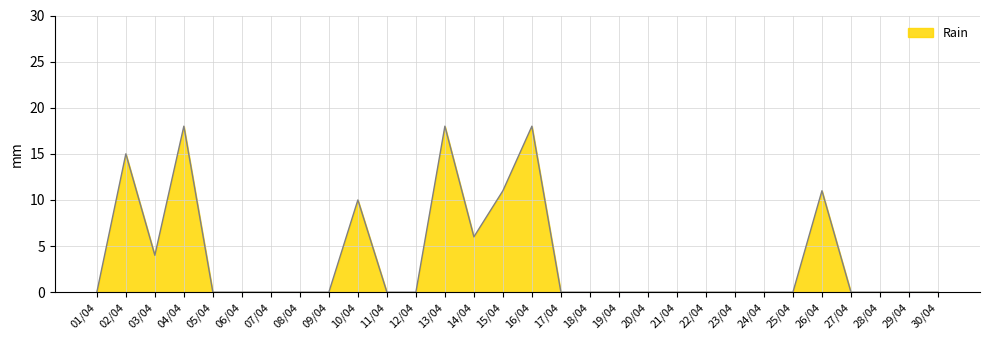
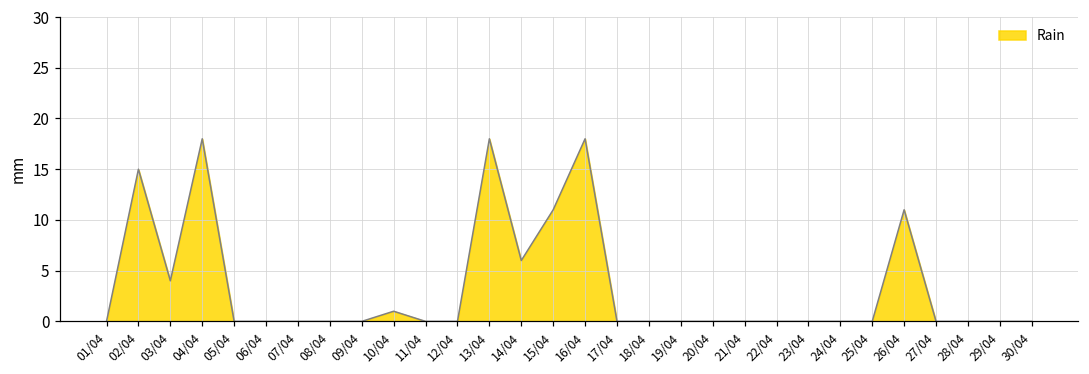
  {
    "01/04": 0,
    "02/04": 15,
    "03/04": 4,
    "04/04": 18,
    "05/04": 0,
    "06/04": 0,
    "07/04": 0,
    "08/04": 0,
    "09/04": 0,
-   "10/04": 10,
+   "10/04": 1,
    "11/04": 0,
    "12/04": 0,
    "13/04": 18,
    "14/04": 6,
    "15/04": 11,
    "16/04": 18,
    "17/04": 0,
    "18/04": 0,
    "19/04": 0,
    "20/04": 0,
    "21/04": 0,
    "22/04": 0,
    "23/04": 0,
    "24/04": 0,
    "25/04": 0,
    "26/04": 11,
    "27/04": 0,
    "28/04": 0,
    "29/04": 0,
    "30/04": 0
  }
